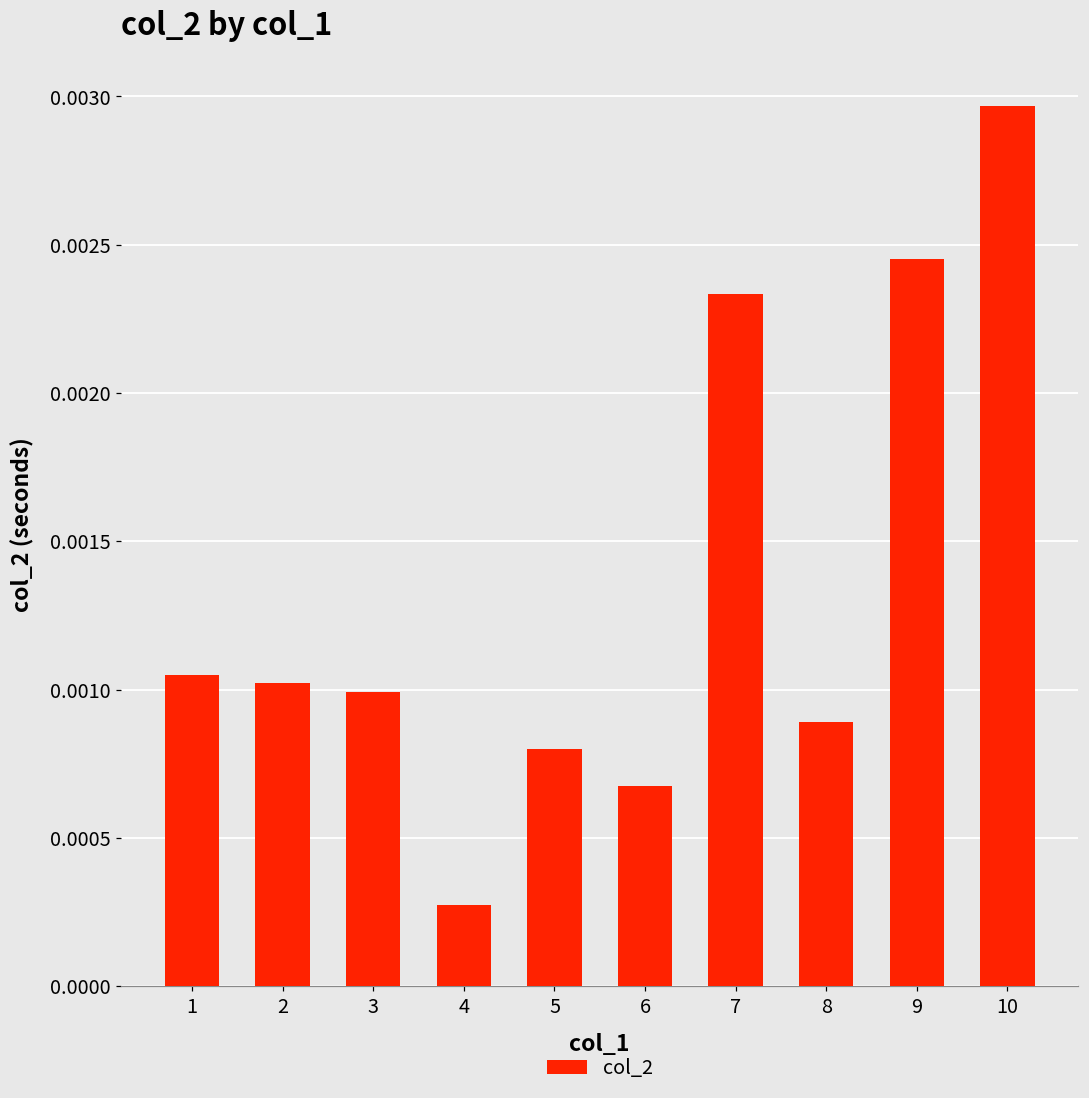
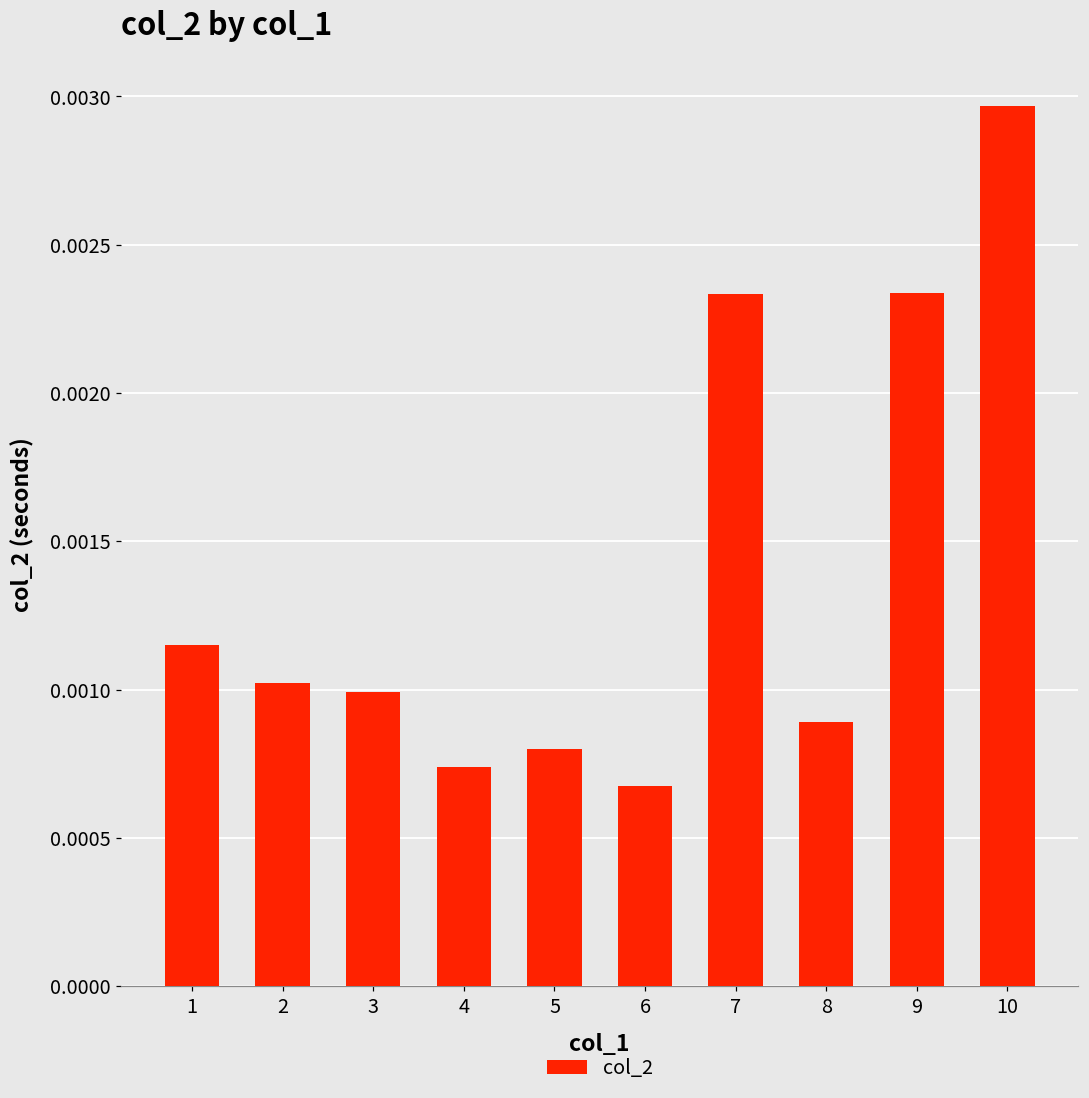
  {
-   "1": 0.00105,
+   "1": 0.00115,
    "2": 0.00102,
    "3": 0.00099,
-   "4": 0.00027,
+   "4": 0.00074,
    "5": 0.00080,
    "6": 0.00068,
    "7": 0.00233,
    "8": 0.00089,
-   "9": 0.00245,
+   "9": 0.00234,
    "10": 0.00297
  }
